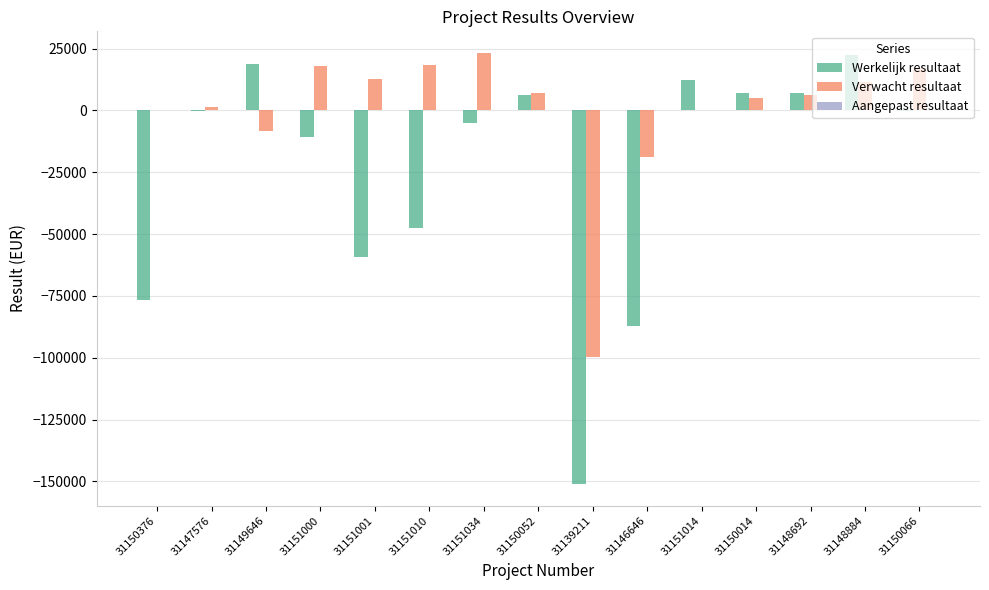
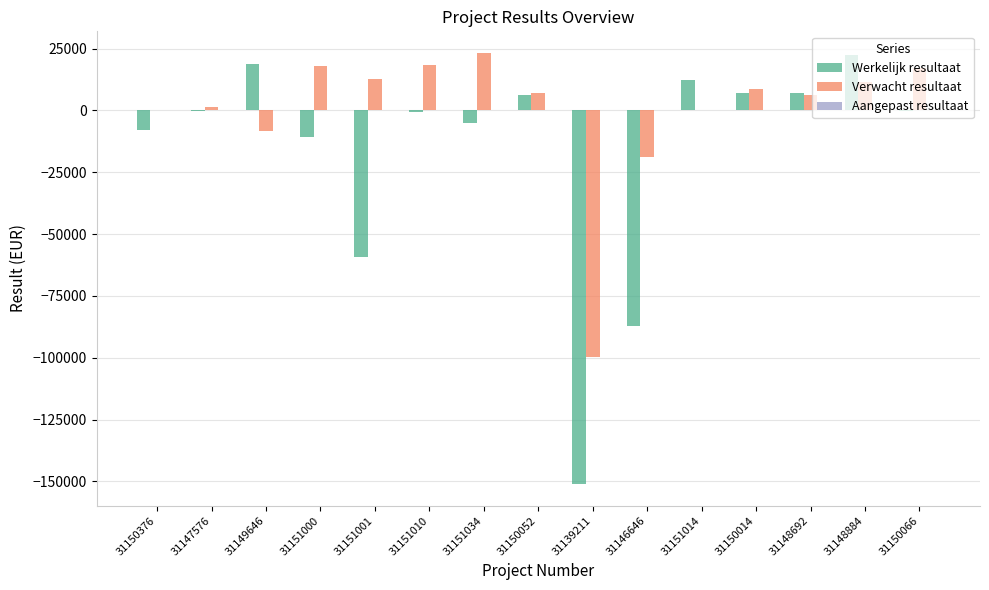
  {
    "Werkelijk resultaat": {
-     "31150376": -77000,
+     "31150376": -8000,
      "31149646": 19000,
      "31151000": -11000,
      "31151001": -59000,
-     "31151010": -47000,
+     "31151010": -1000,
      "31151034": -5000,
      "31150052": 6000,
      "31139211": -151000,
      "31146646": -87000,
      "31151014": 12000,
      "31150014": 7000,
      "31148692": 7000
    },
    "Verwacht resultaat": {
      "31150376": 0,
      "31147576": 1000,
      "31149646": -8000,
      "31151000": 18000,
      "31151001": 13000,
      "31151010": 18000,
      "31151034": 23000,
      "31150052": 7000,
      "31139211": -100000,
      "31146646": -19000,
      "31151014": 0,
-     "31150014": 5000,
+     "31150014": 9000,
      "31148692": 6000
    },
    "Aangepast resultaat": {
      "31150376": 0,
      "31147576": 0,
      "31149646": 0,
      "31151000": 0,
      "31151001": 0,
      "31151010": 0,
      "31151034": 0,
      "31150052": 0,
      "31139211": 0,
      "31146646": 0,
      "31151014": 0,
      "31150014": 0
    }
  }
